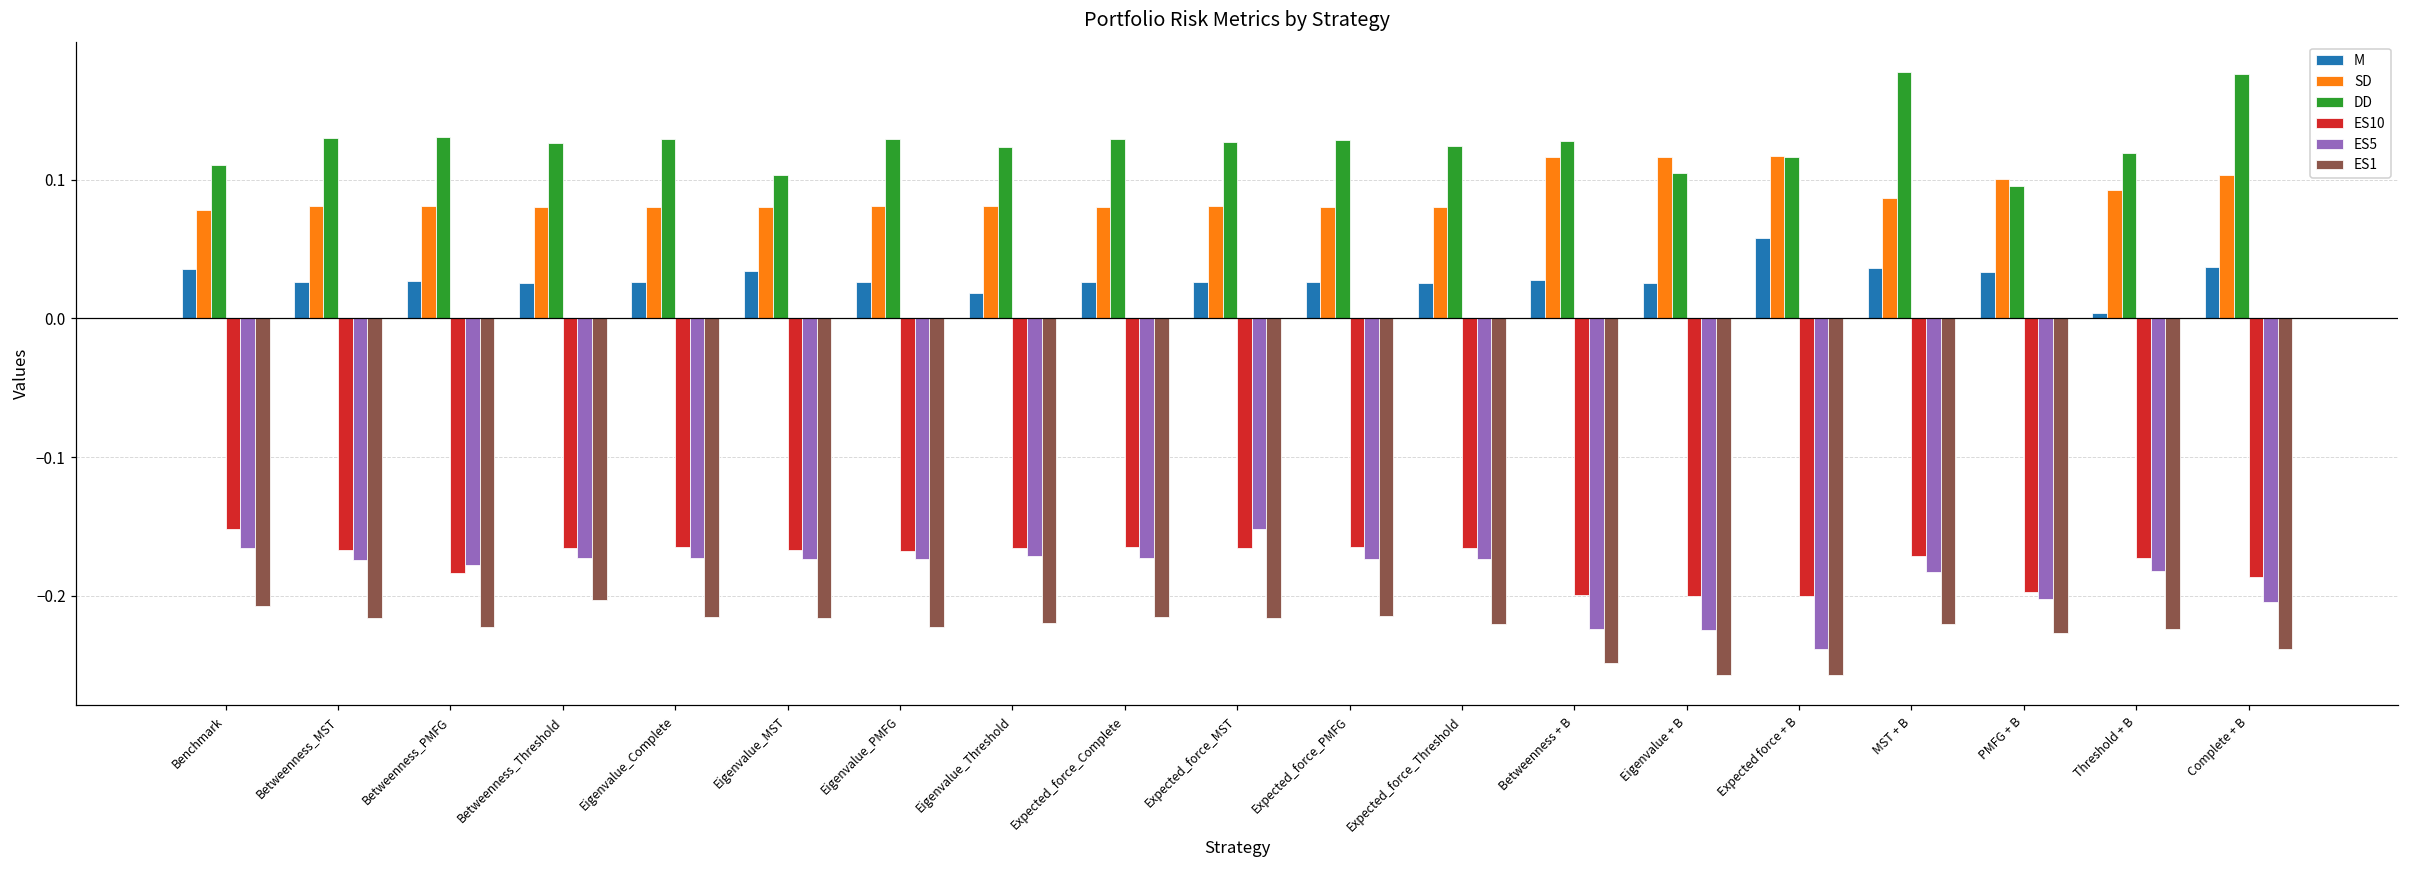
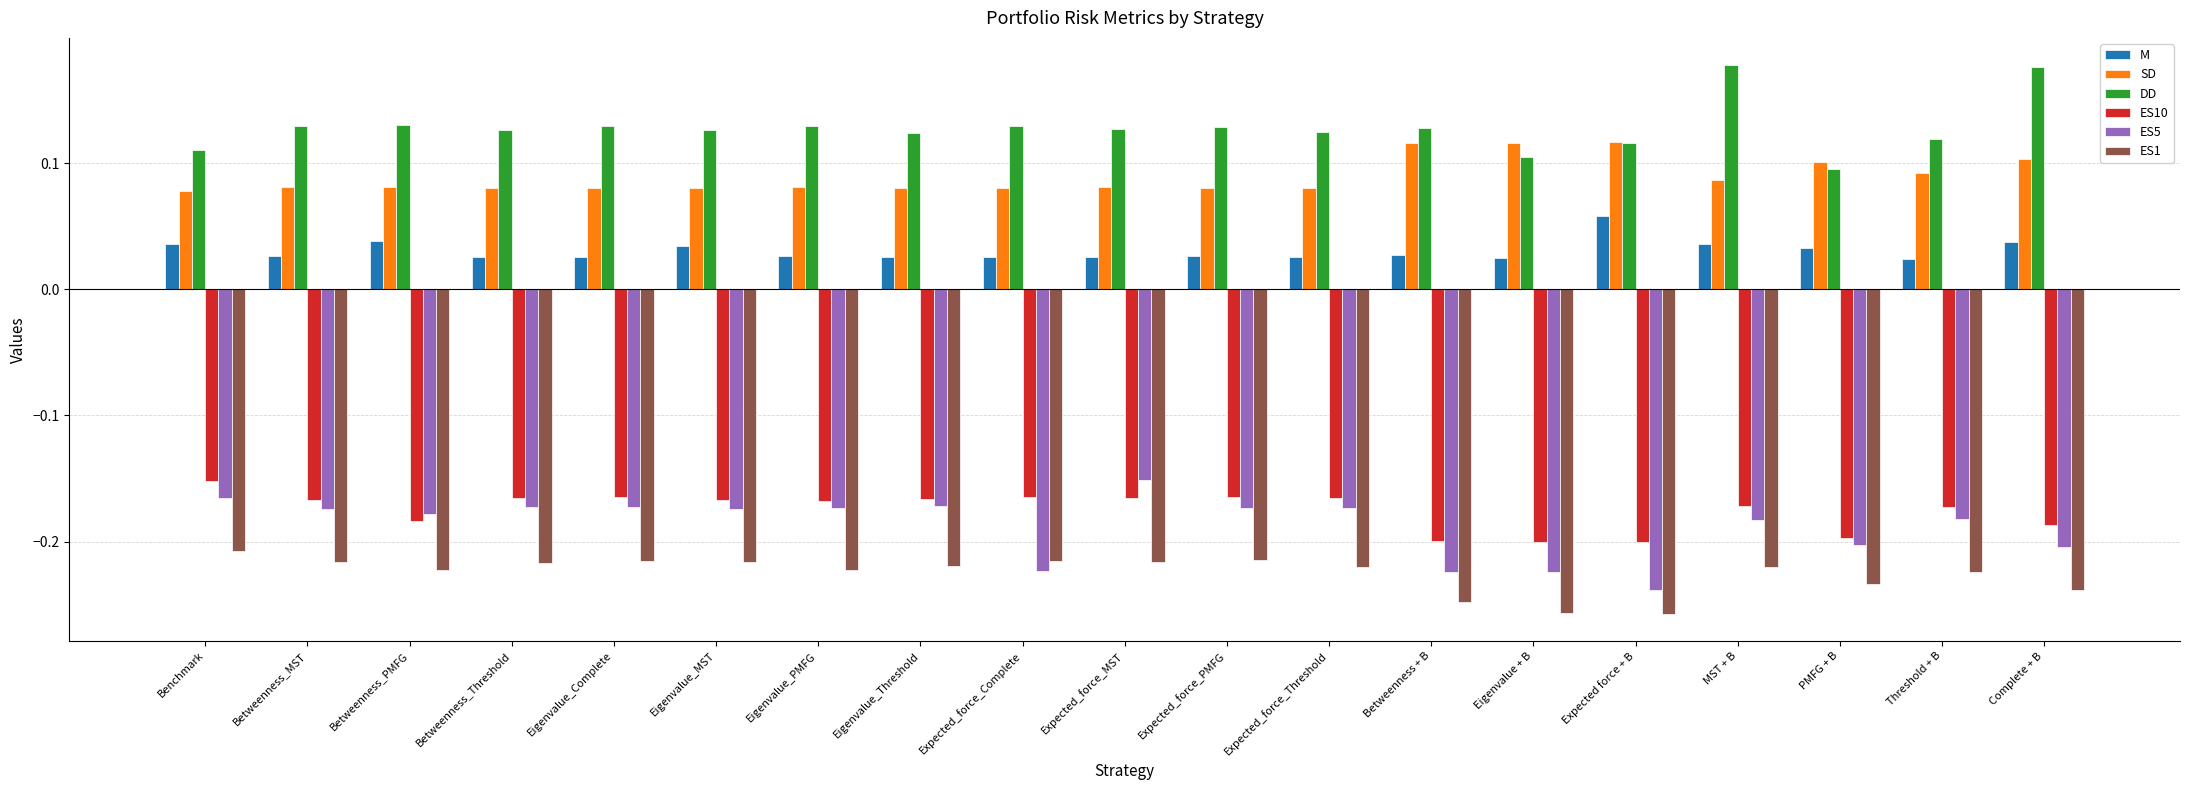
  {
    "M": {
      "Benchmark": 0.036,
      "Betweenness_MST": 0.026,
-     "Betweenness_PMFG": 0.027,
+     "Betweenness_PMFG": 0.038,
      "Betweenness_Threshold": 0.026,
      "Eigenvalue_Complete": 0.026,
      "Eigenvalue_MST": 0.034,
      "Eigenvalue_PMFG": 0.026,
-     "Eigenvalue_Threshold": 0.018,
+     "Eigenvalue_Threshold": 0.025,
      "Expected_force_Complete": 0.026,
      "Expected_force_MST": 0.026,
      "Expected_force_PMFG": 0.026,
      "Expected_force_Threshold": 0.025,
      "Betweenness + B": 0.027,
      "Eigenvalue + B": 0.025,
      "Expected force + B": 0.058,
      "MST + B": 0.036,
      "PMFG + B": 0.033,
-     "Threshold + B": 0.004,
+     "Threshold + B": 0.024,
      "Complete + B": 0.037
    },
    "SD": {
      "Benchmark": 0.078,
      "Betweenness_MST": 0.081,
      "Betweenness_PMFG": 0.081,
      "Betweenness_Threshold": 0.080,
      "Eigenvalue_Complete": 0.080,
      "Eigenvalue_MST": 0.081,
      "Eigenvalue_PMFG": 0.081,
      "Eigenvalue_Threshold": 0.081,
      "Expected_force_Complete": 0.080,
      "Expected_force_MST": 0.081,
      "Expected_force_PMFG": 0.080,
      "Expected_force_Threshold": 0.081,
      "Betweenness + B": 0.116,
      "Eigenvalue + B": 0.116,
      "Expected force + B": 0.117,
      "MST + B": 0.087,
      "PMFG + B": 0.101,
      "Threshold + B": 0.092,
      "Complete + B": 0.103
    },
    "DD": {
      "Benchmark": 0.110,
      "Betweenness_MST": 0.130,
      "Betweenness_PMFG": 0.130,
      "Betweenness_Threshold": 0.127,
      "Eigenvalue_Complete": 0.129,
-     "Eigenvalue_MST": 0.103,
+     "Eigenvalue_MST": 0.127,
      "Eigenvalue_PMFG": 0.129,
      "Eigenvalue_Threshold": 0.124,
      "Expected_force_Complete": 0.129,
      "Expected_force_MST": 0.127,
      "Expected_force_PMFG": 0.128,
      "Expected_force_Threshold": 0.124,
      "Betweenness + B": 0.128,
      "Eigenvalue + B": 0.105,
      "Expected force + B": 0.116,
      "MST + B": 0.178,
      "PMFG + B": 0.096,
      "Threshold + B": 0.119,
      "Complete + B": 0.176
    },
    "ES10": {
      "Benchmark": -0.152,
      "Betweenness_MST": -0.167,
      "Betweenness_PMFG": -0.184,
      "Betweenness_Threshold": -0.165,
      "Eigenvalue_Complete": -0.165,
      "Eigenvalue_MST": -0.167,
      "Eigenvalue_PMFG": -0.168,
      "Eigenvalue_Threshold": -0.166,
      "Expected_force_Complete": -0.165,
      "Expected_force_MST": -0.166,
      "Expected_force_PMFG": -0.165,
      "Expected_force_Threshold": -0.165,
      "Betweenness + B": -0.200,
      "Eigenvalue + B": -0.200,
      "Expected force + B": -0.200,
      "MST + B": -0.172,
      "PMFG + B": -0.197,
      "Threshold + B": -0.173,
      "Complete + B": -0.187
    },
    "ES5": {
      "Benchmark": -0.165,
      "Betweenness_MST": -0.174,
      "Betweenness_PMFG": -0.178,
      "Betweenness_Threshold": -0.173,
      "Eigenvalue_Complete": -0.173,
      "Eigenvalue_MST": -0.174,
      "Eigenvalue_PMFG": -0.173,
      "Eigenvalue_Threshold": -0.172,
-     "Expected_force_Complete": -0.173,
+     "Expected_force_Complete": -0.223,
      "Expected_force_MST": -0.152,
      "Expected_force_PMFG": -0.173,
      "Expected_force_Threshold": -0.174,
      "Betweenness + B": -0.224,
      "Eigenvalue + B": -0.224,
      "Expected force + B": -0.238,
      "MST + B": -0.183,
      "PMFG + B": -0.203,
      "Threshold + B": -0.182,
      "Complete + B": -0.204
    },
    "ES1": {
      "Benchmark": -0.207,
      "Betweenness_MST": -0.216,
      "Betweenness_PMFG": -0.222,
-     "Betweenness_Threshold": -0.203,
+     "Betweenness_Threshold": -0.217,
      "Eigenvalue_Complete": -0.216,
      "Eigenvalue_MST": -0.216,
      "Eigenvalue_PMFG": -0.222,
      "Eigenvalue_Threshold": -0.219,
      "Expected_force_Complete": -0.216,
      "Expected_force_MST": -0.216,
      "Expected_force_PMFG": -0.215,
      "Expected_force_Threshold": -0.220,
      "Betweenness + B": -0.248,
      "Eigenvalue + B": -0.257,
      "Expected force + B": -0.257,
      "MST + B": -0.220,
-     "PMFG + B": -0.227,
+     "PMFG + B": -0.233,
      "Threshold + B": -0.224,
      "Complete + B": -0.238
    }
  }
